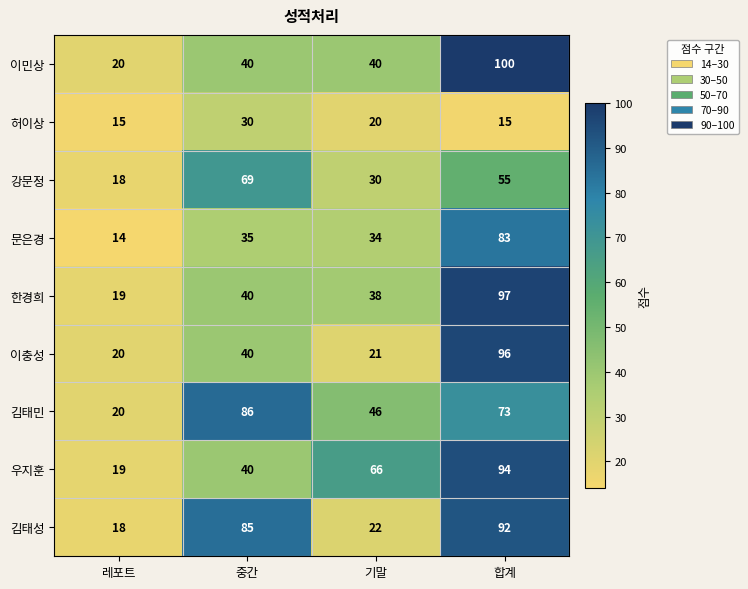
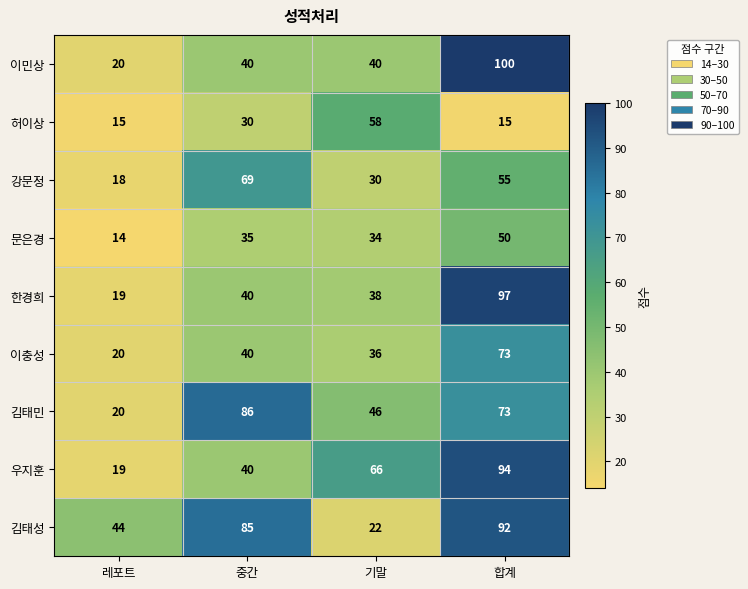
  {
    "이민상": {
      "레포트": 20,
      "중간": 40,
      "기말": 40,
      "합계": 100
    },
    "허이상": {
      "레포트": 15,
      "중간": 30,
-     "기말": 20,
+     "기말": 58,
      "합계": 15
    },
    "강문정": {
      "레포트": 18,
      "중간": 69,
      "기말": 30,
      "합계": 55
    },
    "문은경": {
      "레포트": 14,
      "중간": 35,
      "기말": 34,
-     "합계": 83
+     "합계": 50
    },
    "한경희": {
      "레포트": 19,
      "중간": 40,
      "기말": 38,
      "합계": 97
    },
    "이충성": {
      "레포트": 20,
      "중간": 40,
-     "기말": 21,
-     "합계": 96
+     "기말": 36,
+     "합계": 73
    },
    "김태민": {
      "레포트": 20,
      "중간": 86,
      "기말": 46,
      "합계": 73
    },
    "우지훈": {
      "레포트": 19,
      "중간": 40,
      "기말": 66,
      "합계": 94
    },
    "김태성": {
-     "레포트": 18,
+     "레포트": 44,
      "중간": 85,
      "기말": 22,
      "합계": 92
    }
  }
